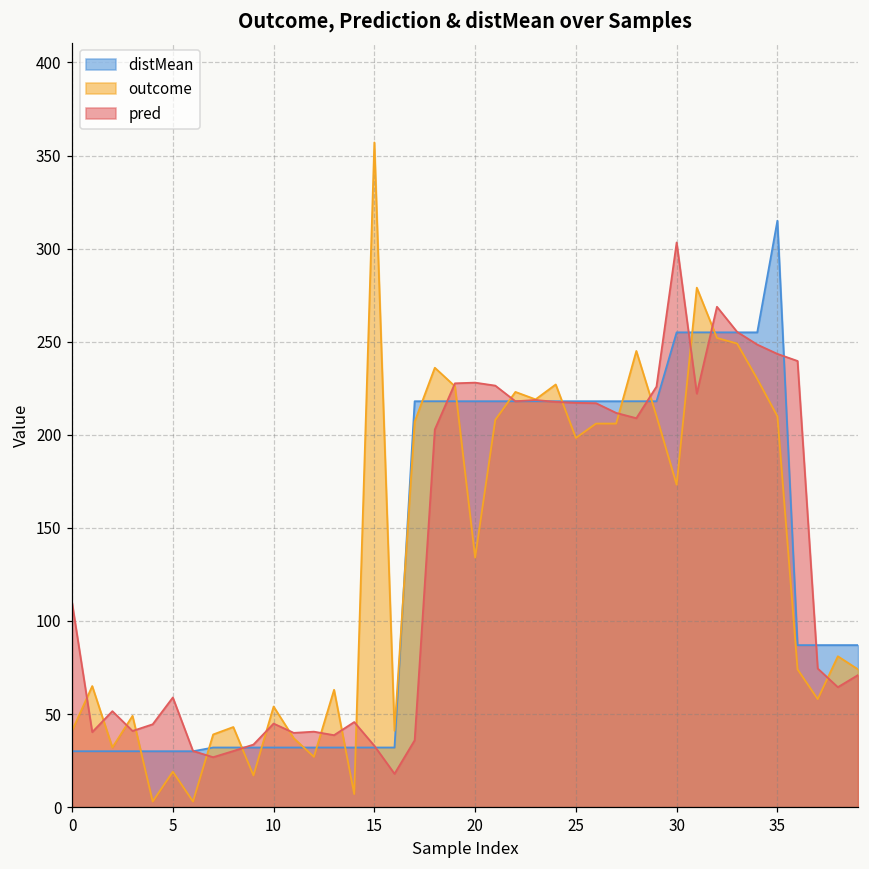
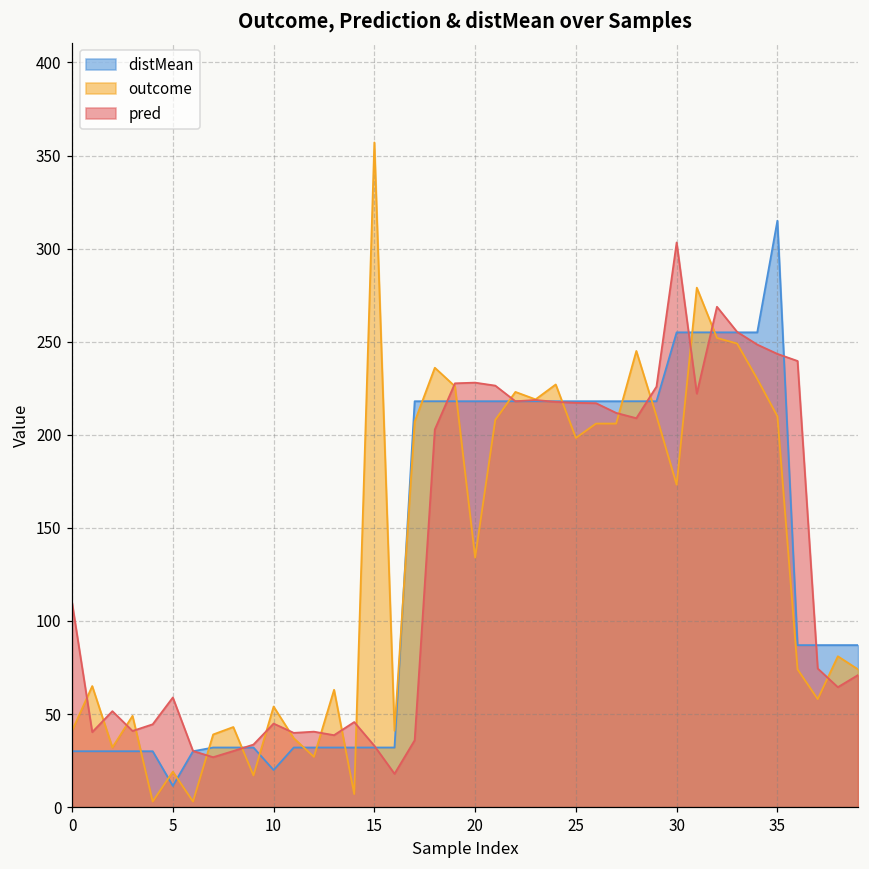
  {
    "distMean": {
      "0": 30,
-     "5": 30,
-     "10": 32,
+     "5": 11,
+     "10": 20,
      "20": 218,
      "30": 255,
      "35": 315
    },
    "outcome": {
      "0": 41,
      "5": 19,
      "10": 54,
      "15": 357,
      "20": 134,
      "25": 198,
      "30": 173,
      "35": 210
    },
    "pred": {
      "0": 110,
      "5": 59,
      "10": 45,
      "20": 228,
      "30": 303,
      "35": 243
    }
  }
